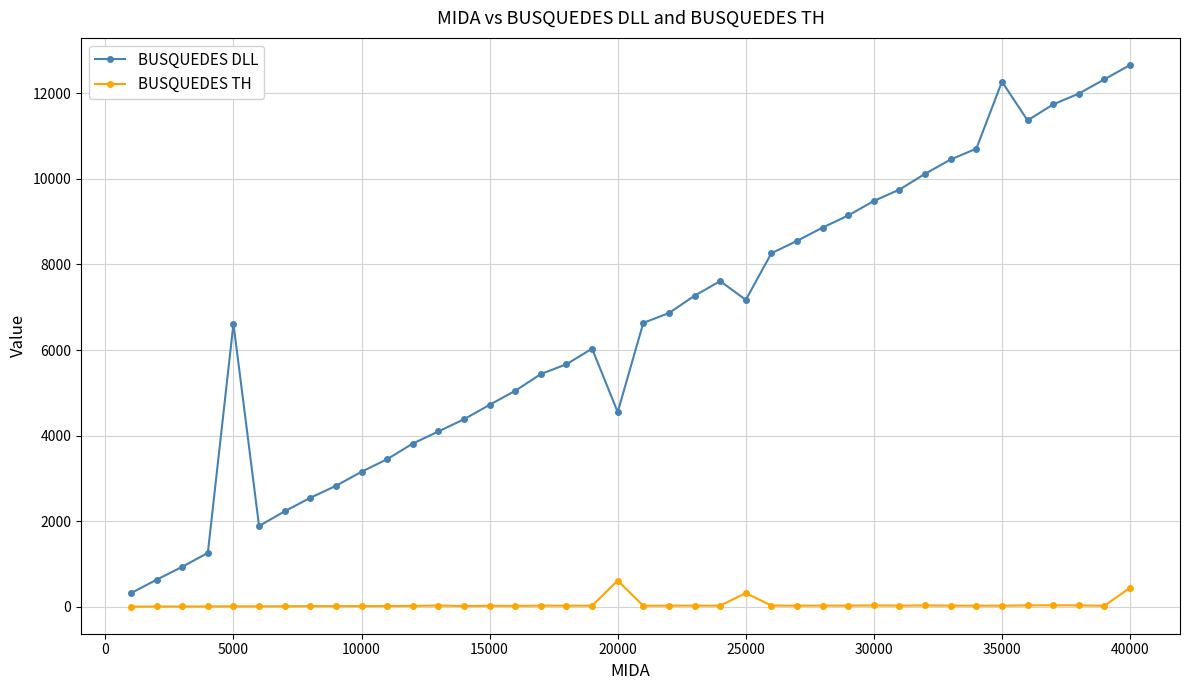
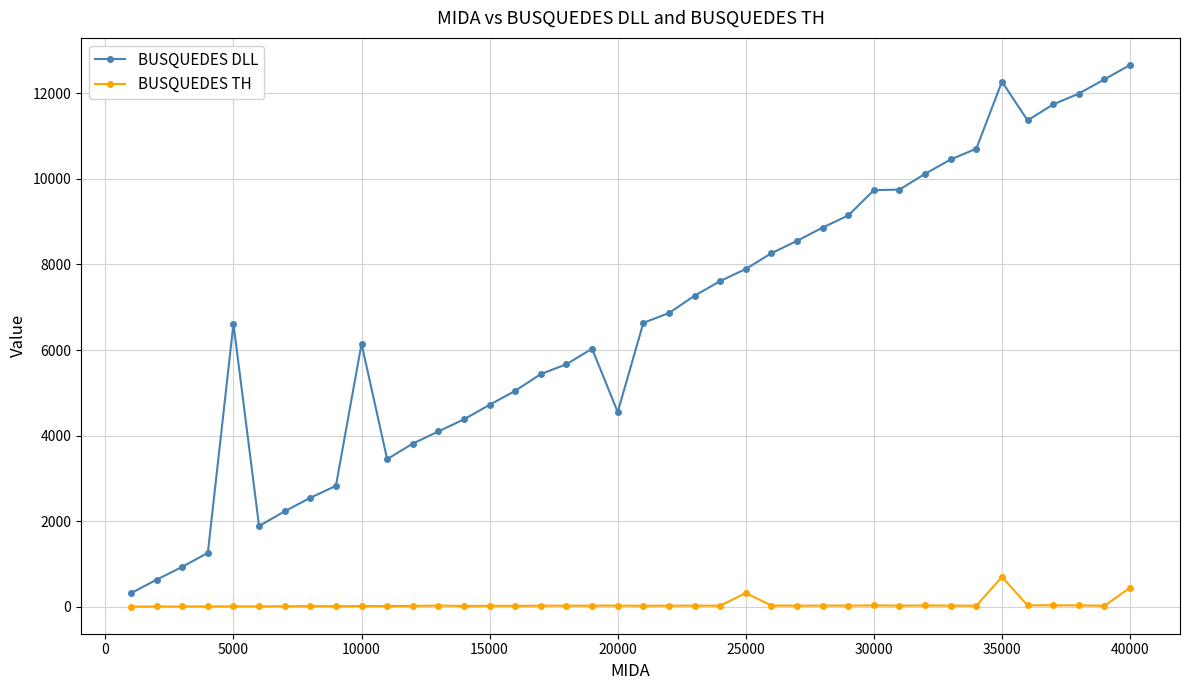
  {
    "BUSQUEDES DLL": {
      "5000": 6600,
-     "10000": 3200,
+     "10000": 6100,
      "15000": 4700,
      "20000": 4600,
-     "25000": 7200,
-     "30000": 9500,
+     "25000": 7900,
+     "30000": 9700,
      "35000": 12300,
      "40000": 12700
    },
    "BUSQUEDES TH": {
      "5000": 0,
      "10000": 0,
      "15000": 0,
-     "20000": 600,
+     "20000": 0,
      "25000": 300,
      "30000": 0,
-     "35000": 0,
+     "35000": 700,
      "40000": 400
    }
  }
